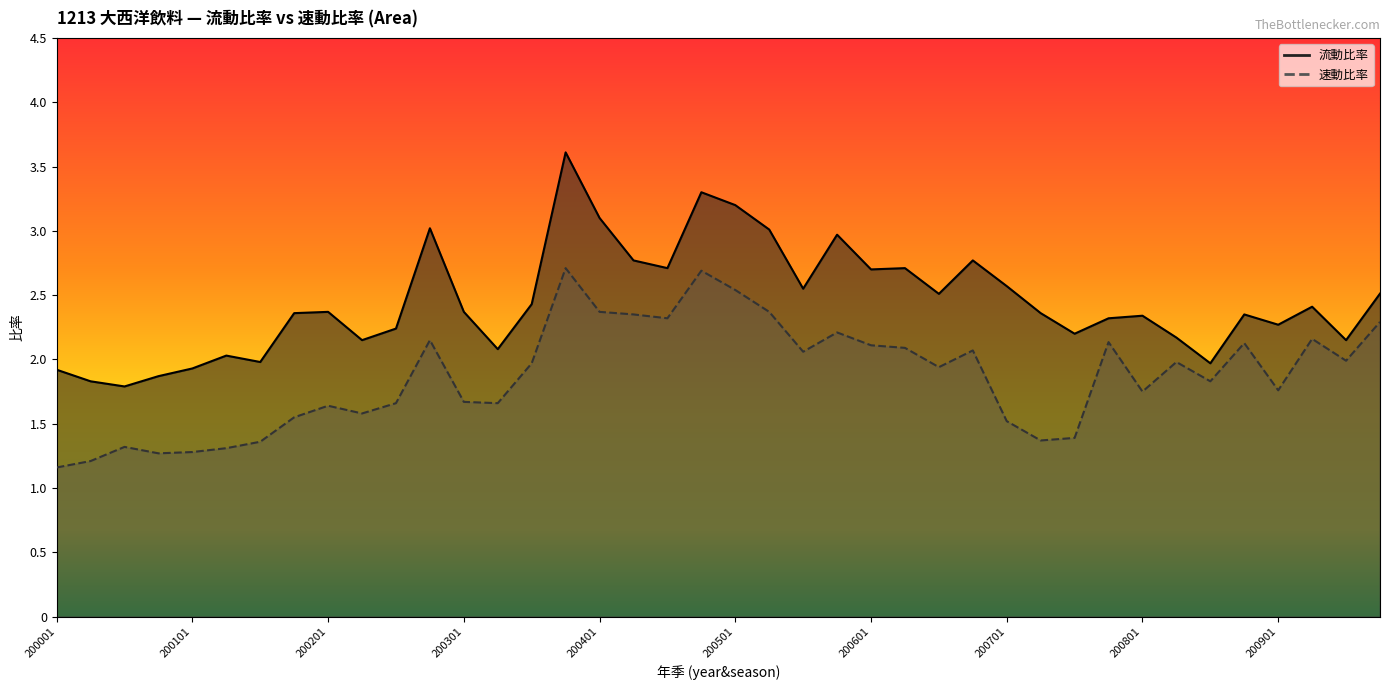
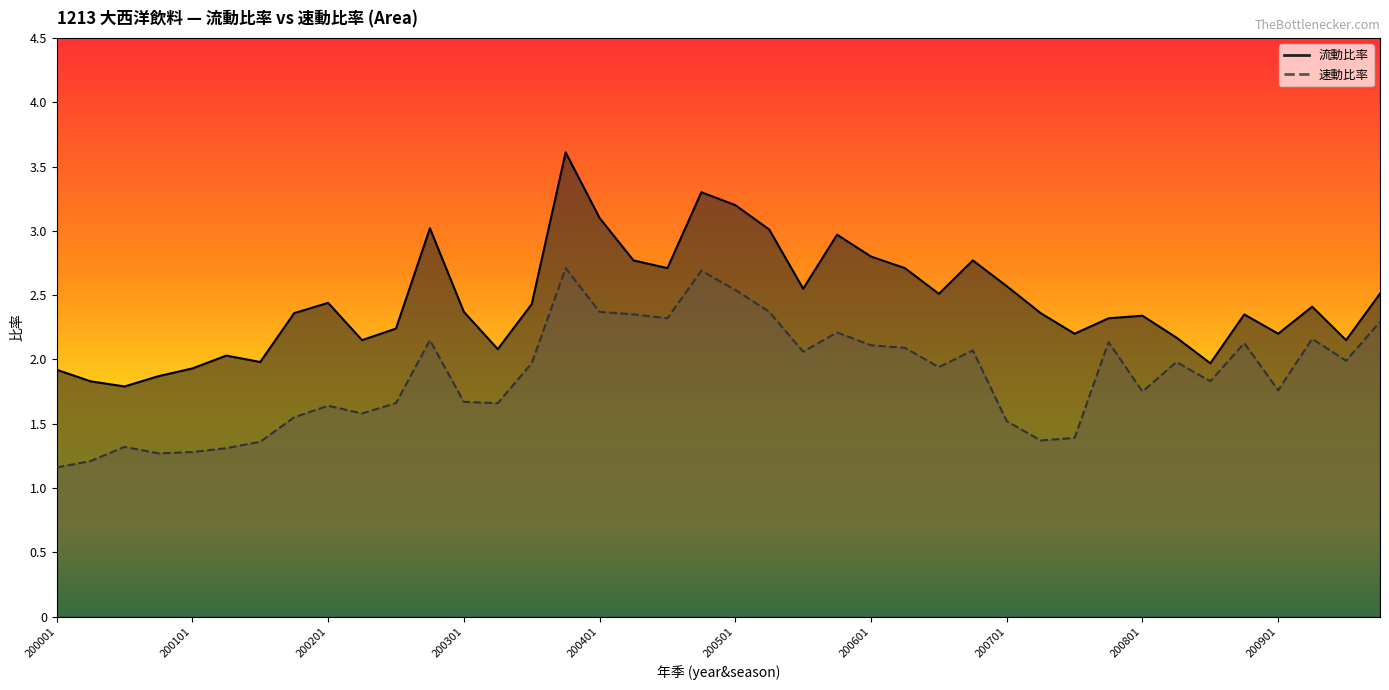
  {
    "流動比率": {
      "200001": 1.92,
      "200101": 1.93,
-     "200201": 2.37,
+     "200201": 2.44,
      "200301": 2.37,
      "200401": 3.10,
      "200501": 3.20,
-     "200601": 2.7,
+     "200601": 2.8,
      "200701": 2.57,
      "200801": 2.34,
-     "200901": 2.27
+     "200901": 2.20
    },
    "速動比率": {
      "200001": 1.16,
      "200101": 1.28,
      "200201": 1.64,
      "200301": 1.67,
      "200401": 2.37,
      "200501": 2.54,
      "200601": 2.11,
      "200701": 1.52,
      "200801": 1.75,
      "200901": 1.76
    }
  }
